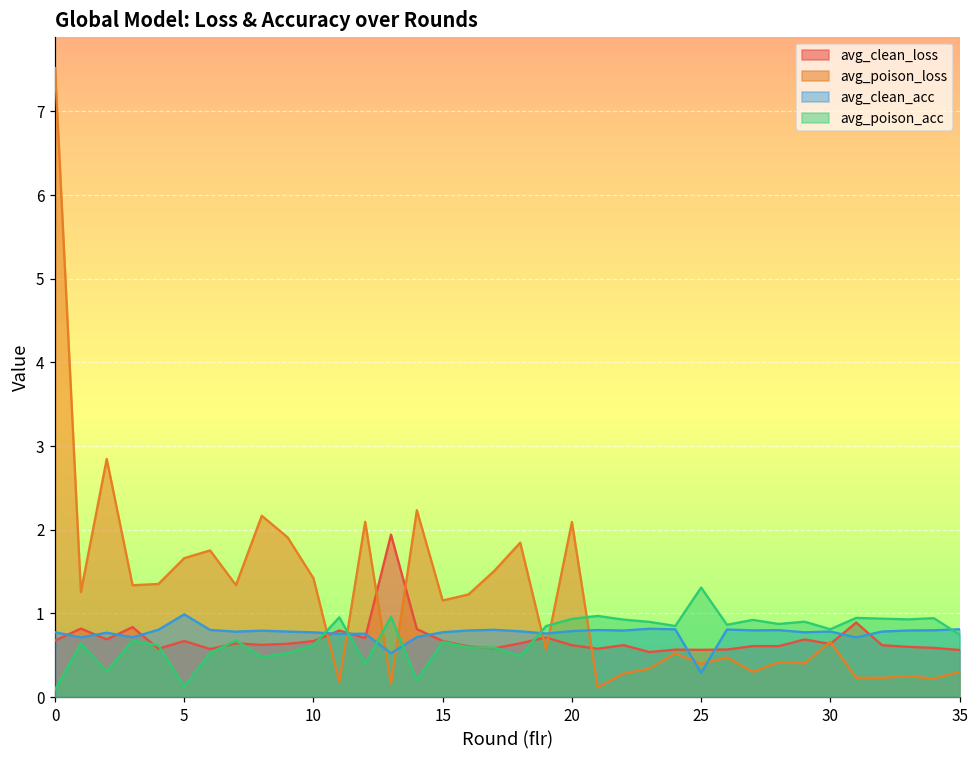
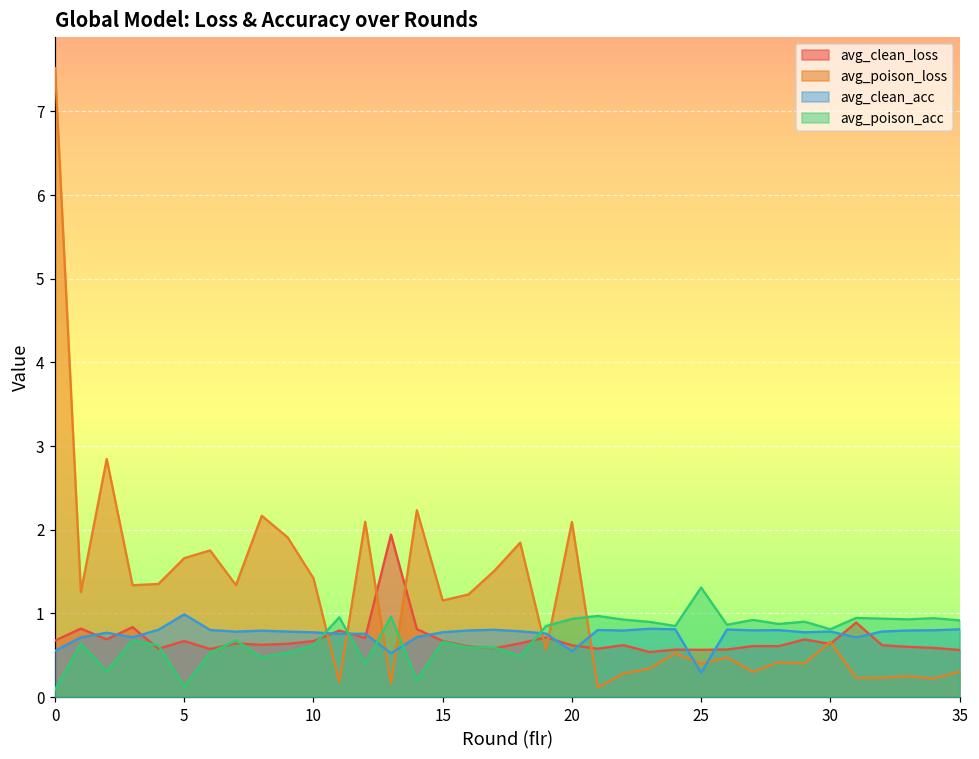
  {
    "avg_clean_acc": {
-     "0": 0.8,
+     "0": 0.6,
      "5": 1.0,
      "10": 0.8,
      "15": 0.8,
-     "20": 0.8,
+     "20": 0.5,
      "25": 0.3,
      "35": 0.8
    },
    "avg_poison_acc": {
      "0": 0.1,
      "5": 0.1,
      "10": 0.6,
      "20": 0.9,
      "25": 1.3,
-     "35": 0.7
+     "35": 0.9
    }
  }
